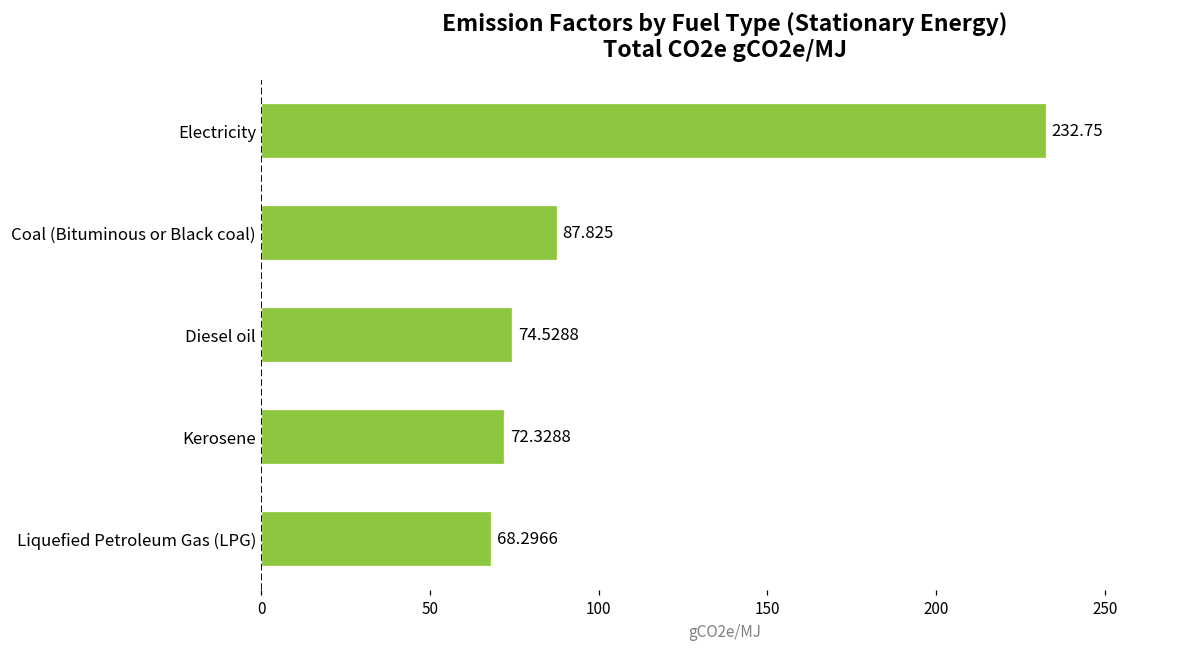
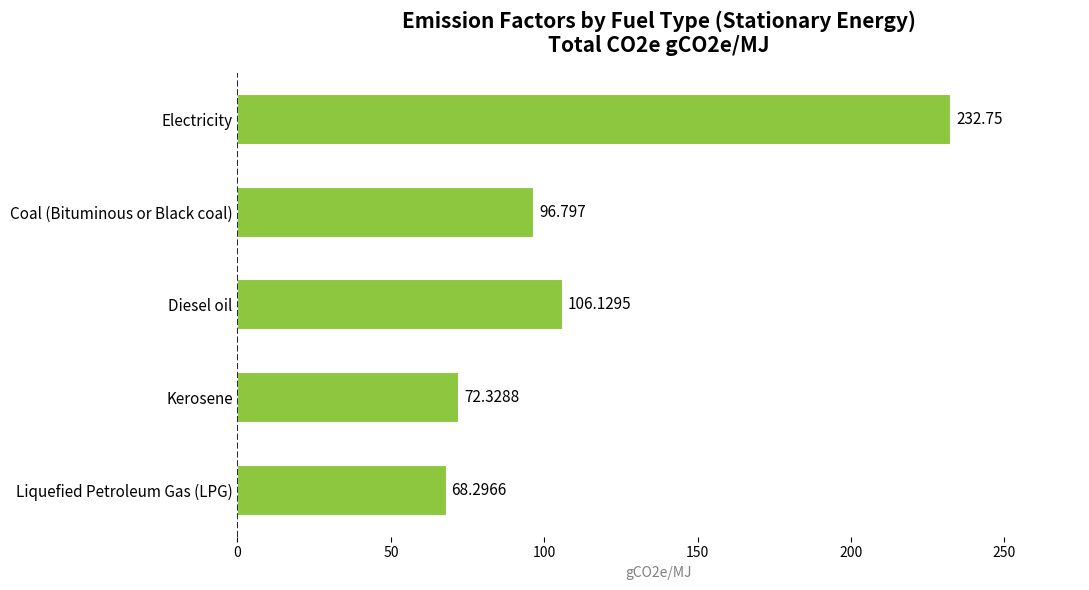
  {
    "Electricity": 232.75,
-   "Coal (Bituminous or Black coal)": 87.825,
-   "Diesel oil": 74.5288,
+   "Coal (Bituminous or Black coal)": 96.797,
+   "Diesel oil": 106.1295,
    "Kerosene": 72.3288,
    "Liquefied Petroleum Gas (LPG)": 68.2966
  }
